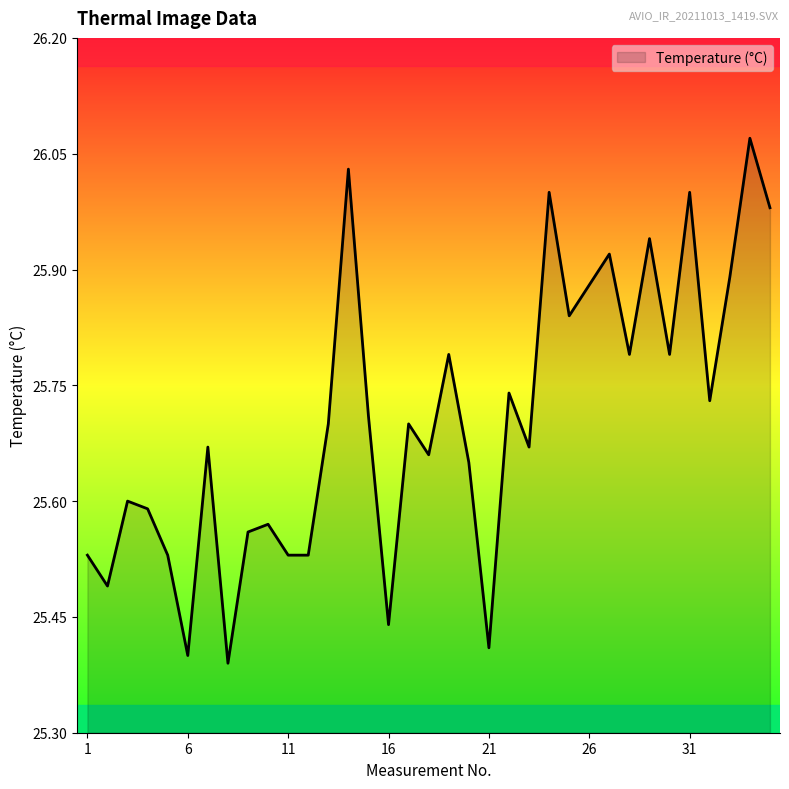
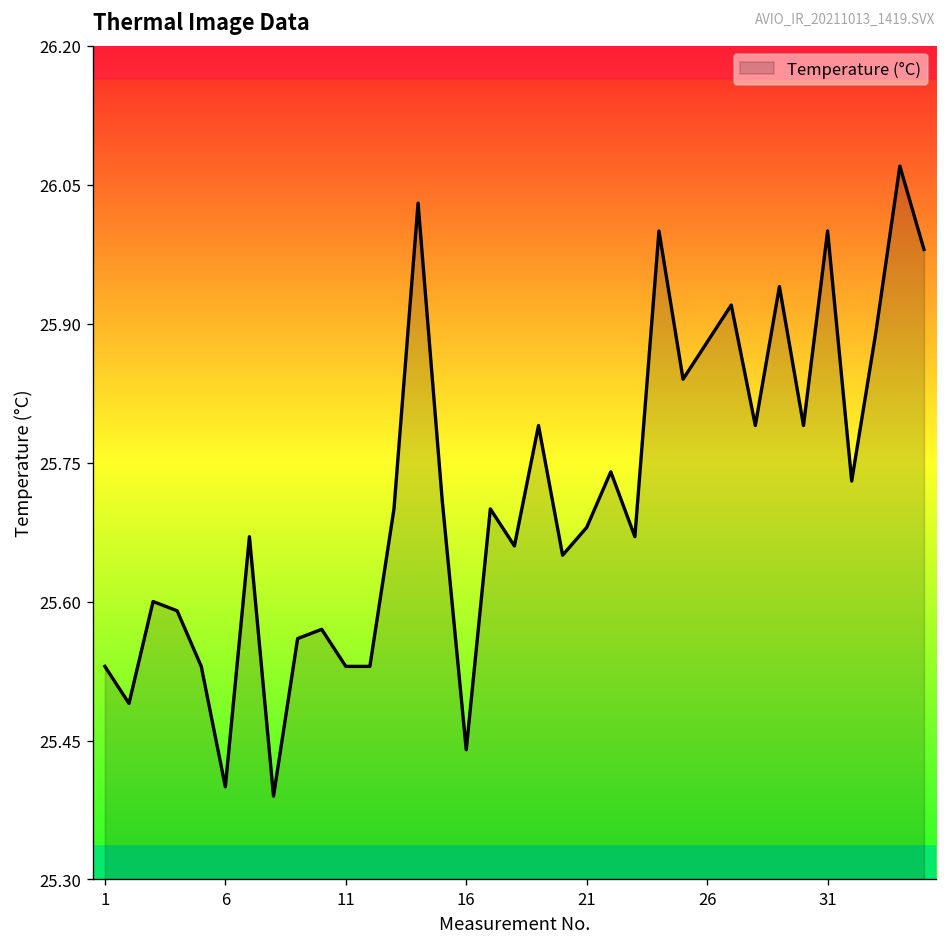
  {
    "1": 25.53,
    "6": 25.40,
    "11": 25.53,
    "16": 25.44,
-   "21": 25.41,
+   "21": 25.68,
    "26": 25.88,
    "31": 26.00
  }
